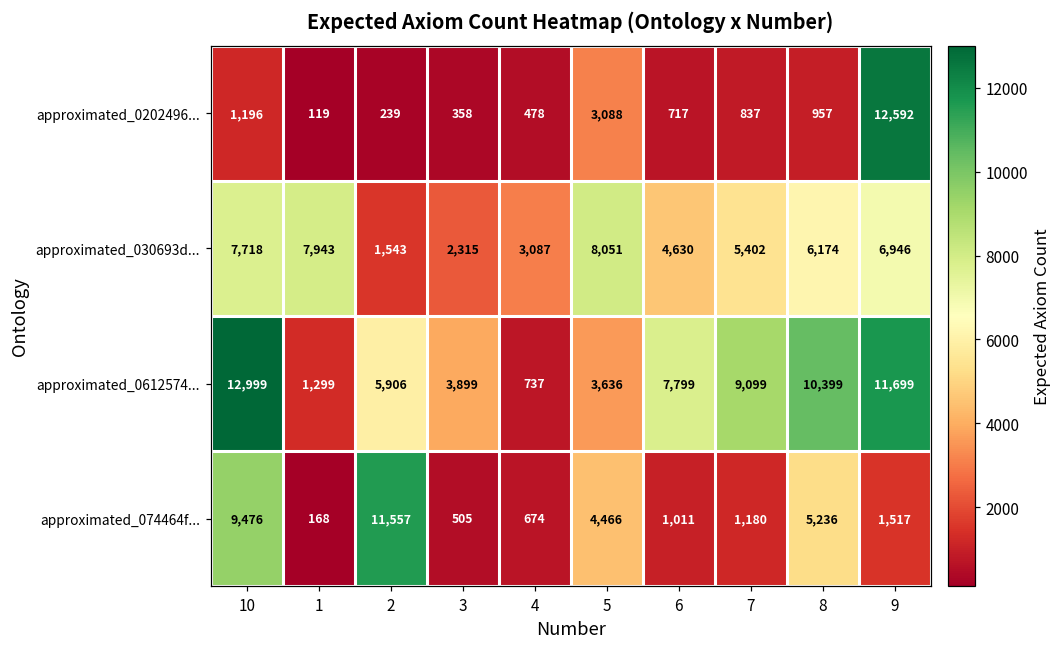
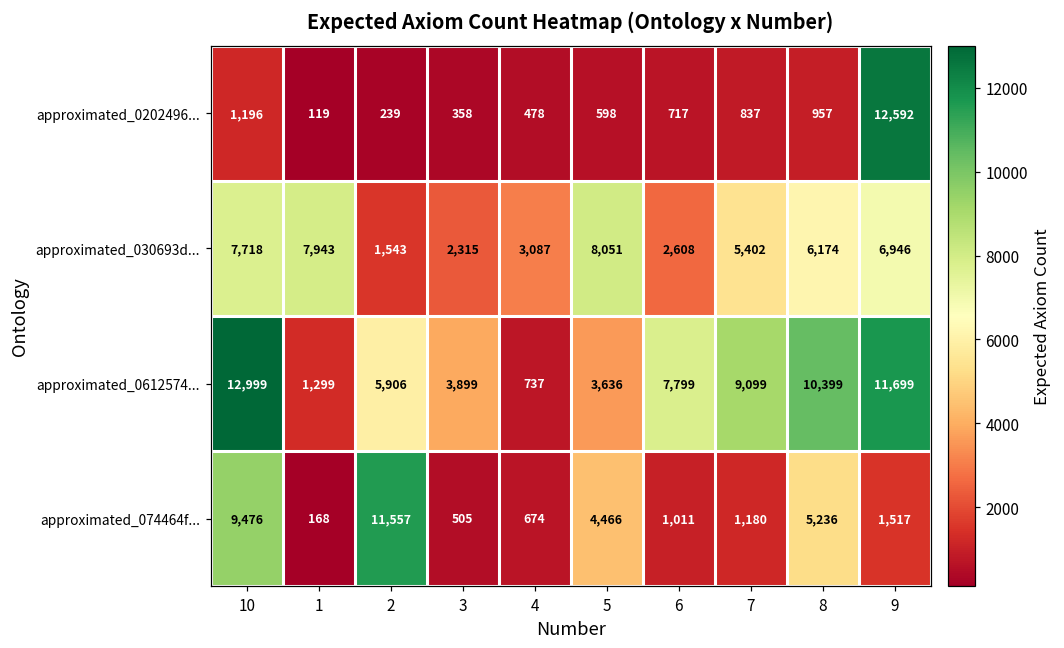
  {
    "approximated_0202496...": {
      "10": "1,196",
      "1": "119",
      "2": "239",
      "3": "358",
      "4": "478",
-     "5": "3,088",
+     "5": "598",
      "6": "717",
      "7": "837",
      "8": "957",
      "9": "12,592"
    },
    "approximated_030693d...": {
      "10": "7,718",
      "1": "7,943",
      "2": "1,543",
      "3": "2,315",
      "4": "3,087",
      "5": "8,051",
-     "6": "4,630",
+     "6": "2,608",
      "7": "5,402",
      "8": "6,174",
      "9": "6,946"
    },
    "approximated_0612574...": {
      "10": "12,999",
      "1": "1,299",
      "2": "5,906",
      "3": "3,899",
      "4": "737",
      "5": "3,636",
      "6": "7,799",
      "7": "9,099",
      "8": "10,399",
      "9": "11,699"
    },
    "approximated_074464f...": {
      "10": "9,476",
      "1": "168",
      "2": "11,557",
      "3": "505",
      "4": "674",
      "5": "4,466",
      "6": "1,011",
      "7": "1,180",
      "8": "5,236",
      "9": "1,517"
    }
  }
